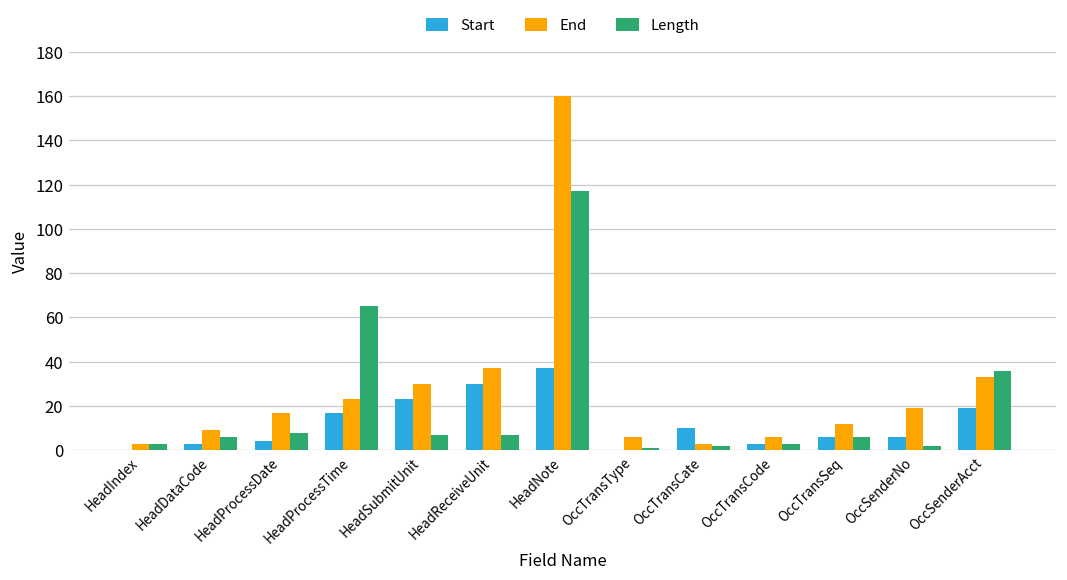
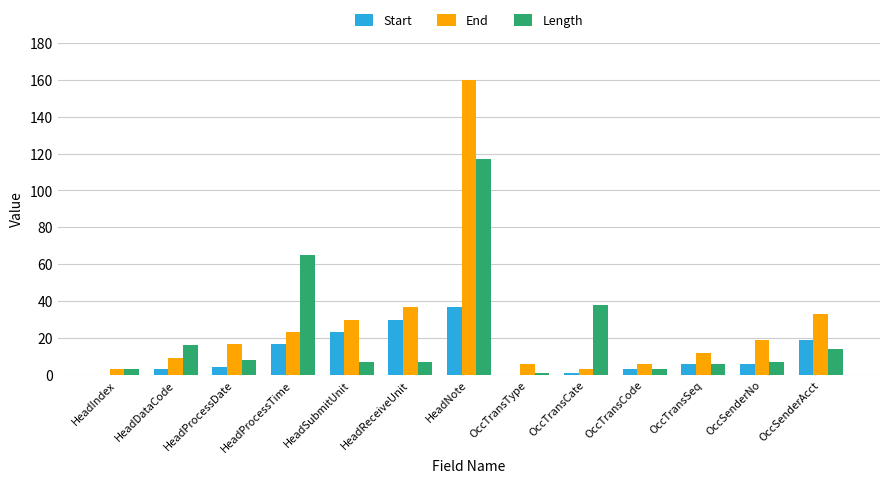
  {
    "Start": {
      "HeadIndex": 0,
      "HeadDataCode": 3,
      "HeadProcessDate": 4,
      "HeadProcessTime": 17,
      "HeadSubmitUnit": 23,
      "HeadReceiveUnit": 30,
      "HeadNote": 37,
      "OccTransType": 0,
-     "OccTransCate": 10,
+     "OccTransCate": 1,
      "OccTransCode": 3,
      "OccTransSeq": 6,
      "OccSenderNo": 6,
      "OccSenderAcct": 19
    },
    "End": {
      "HeadIndex": 3,
      "HeadDataCode": 9,
      "HeadProcessDate": 17,
      "HeadProcessTime": 23,
      "HeadSubmitUnit": 30,
      "HeadReceiveUnit": 37,
      "HeadNote": 160,
      "OccTransType": 6,
      "OccTransCate": 3,
      "OccTransCode": 6,
      "OccTransSeq": 12,
      "OccSenderNo": 19,
      "OccSenderAcct": 33
    },
    "Length": {
      "HeadIndex": 3,
-     "HeadDataCode": 6,
+     "HeadDataCode": 16,
      "HeadProcessDate": 8,
      "HeadProcessTime": 65,
      "HeadSubmitUnit": 7,
      "HeadReceiveUnit": 7,
      "HeadNote": 117,
-     "OccTransCate": 2,
+     "OccTransCate": 38,
      "OccTransCode": 3,
      "OccTransSeq": 6,
-     "OccSenderNo": 2,
-     "OccSenderAcct": 36
+     "OccSenderNo": 7,
+     "OccSenderAcct": 14
    }
  }
